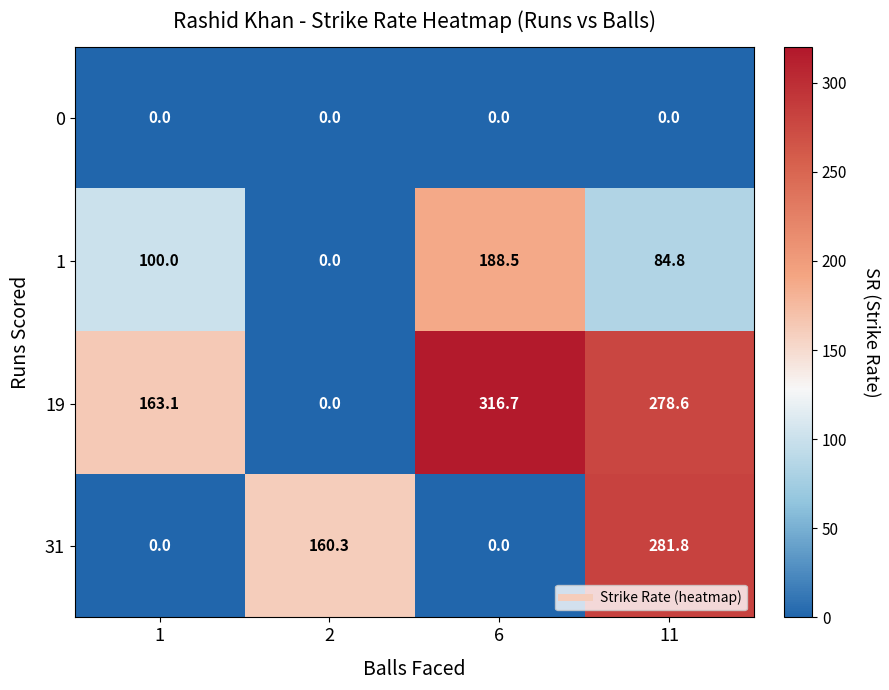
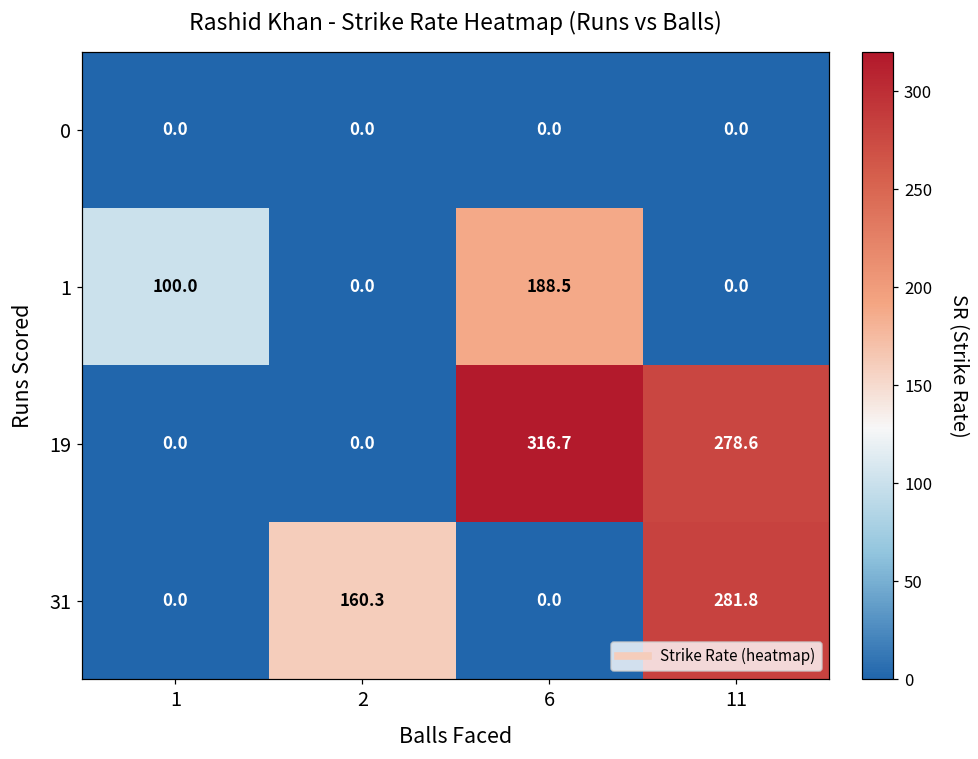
  {
    "0": {
      "1": 0.0,
      "2": 0.0,
      "6": 0.0,
      "11": 0.0
    },
    "1": {
      "1": 100.0,
      "2": 0.0,
      "6": 188.5,
-     "11": 84.8
+     "11": 0.0
    },
    "19": {
-     "1": 163.1,
+     "1": 0.0,
      "2": 0.0,
      "6": 316.7,
      "11": 278.6
    },
    "31": {
      "1": 0.0,
      "2": 160.3,
      "6": 0.0,
      "11": 281.8
    }
  }
